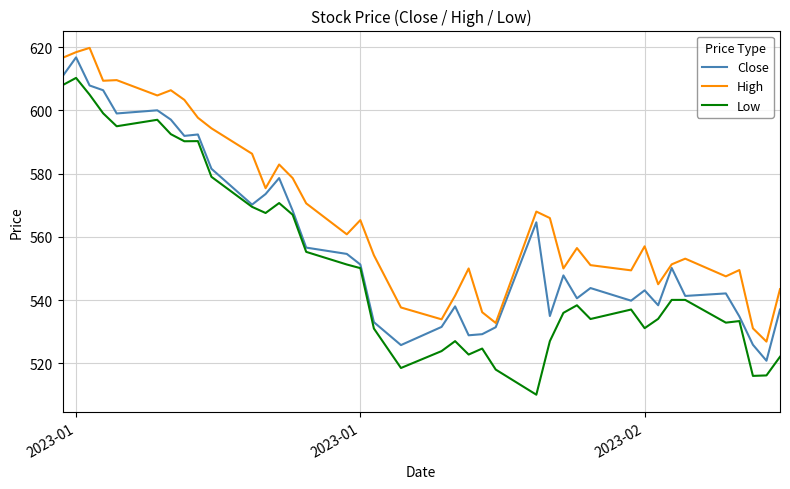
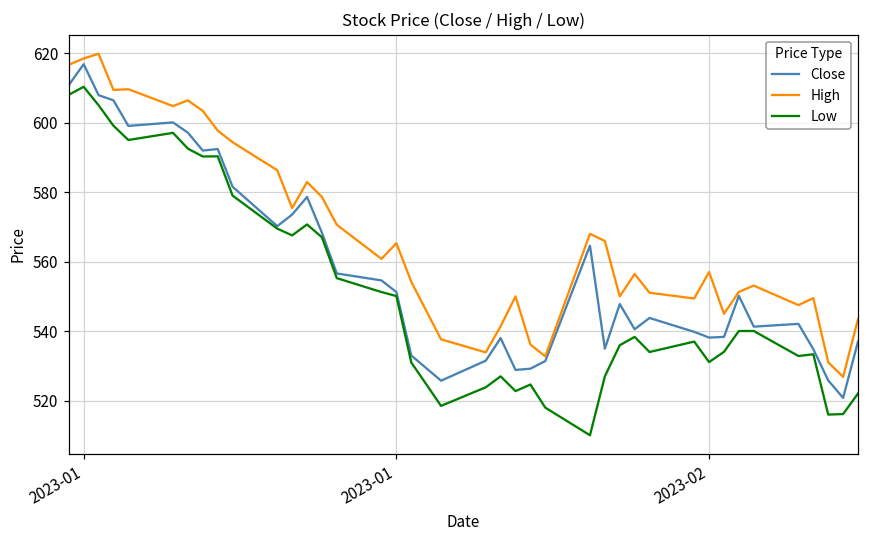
  {
    "Close": {
-     "2023-02": 543
+     "2023-02": 538
    },
    "High": {
      "2023-02": 557
    },
    "Low": {
      "2023-02": 531
    }
  }
